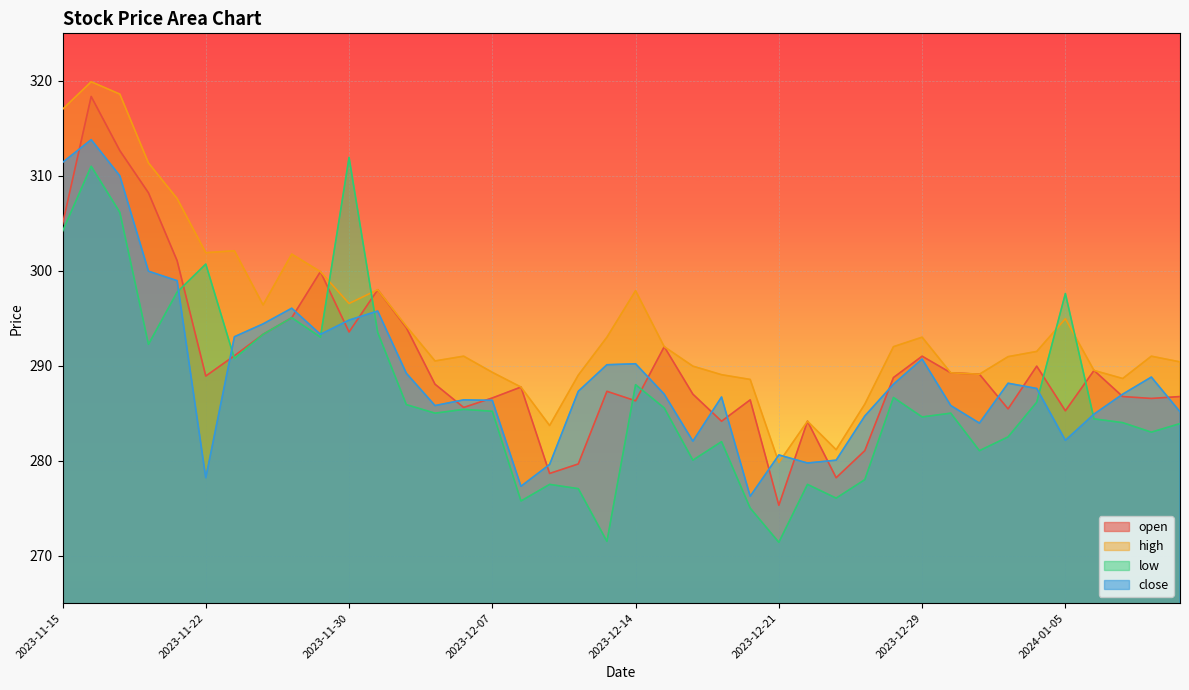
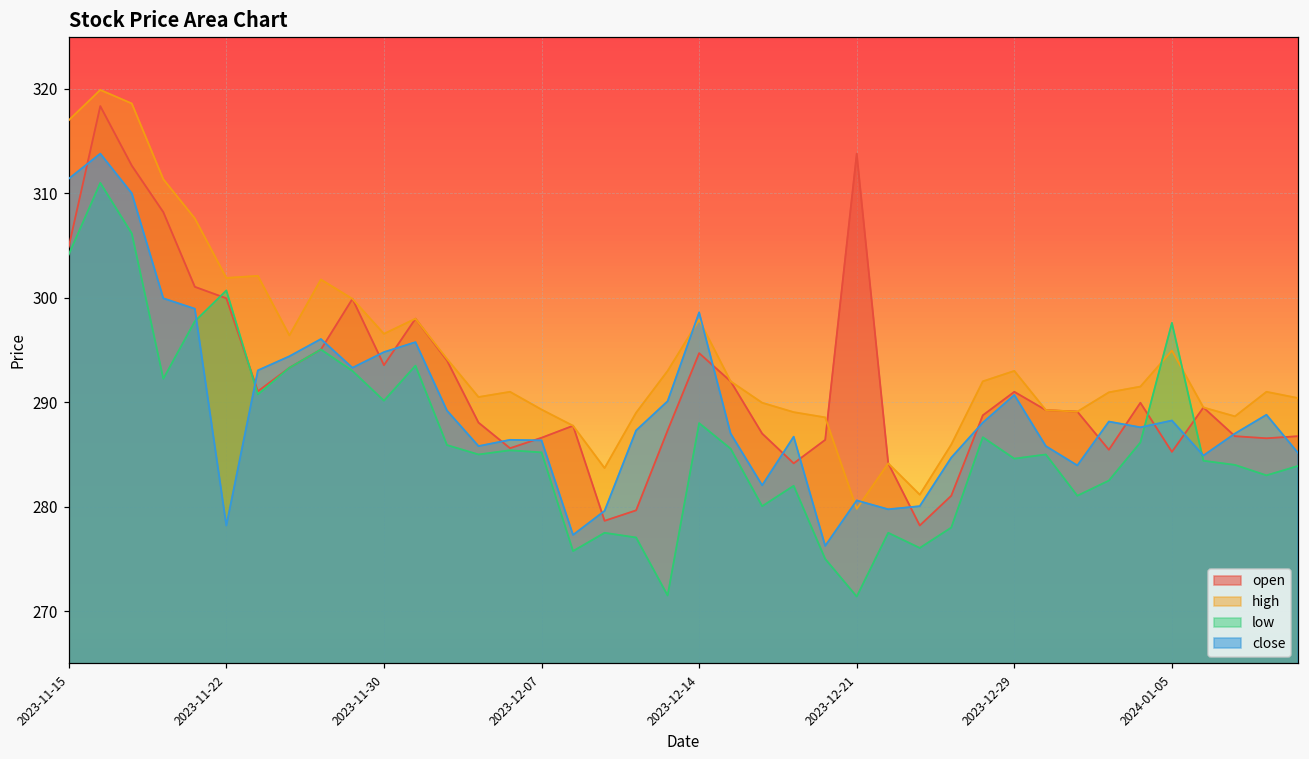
  {
    "open": {
      "2023-11-15": 305,
-     "2023-11-22": 289,
+     "2023-11-22": 300,
      "2023-11-30": 294,
-     "2023-12-14": 286,
-     "2023-12-21": 275,
+     "2023-12-14": 295,
+     "2023-12-21": 314,
      "2023-12-29": 291,
      "2024-01-05": 285
    },
    "high": {
      "2023-11-15": 317,
      "2023-11-22": 302,
      "2023-11-30": 297,
      "2023-12-07": 289,
      "2023-12-14": 298,
      "2023-12-21": 280,
      "2023-12-29": 293,
      "2024-01-05": 295
    },
    "low": {
      "2023-11-15": 304,
      "2023-11-22": 301,
-     "2023-11-30": 312,
+     "2023-11-30": 290,
      "2023-12-07": 285,
      "2023-12-14": 288,
      "2023-12-21": 271,
      "2023-12-29": 285,
      "2024-01-05": 298
    },
    "close": {
      "2023-11-15": 311,
      "2023-11-22": 278,
      "2023-11-30": 295,
-     "2023-12-14": 290,
+     "2023-12-14": 299,
      "2023-12-21": 281,
      "2023-12-29": 291,
-     "2024-01-05": 282
+     "2024-01-05": 288
    }
  }
